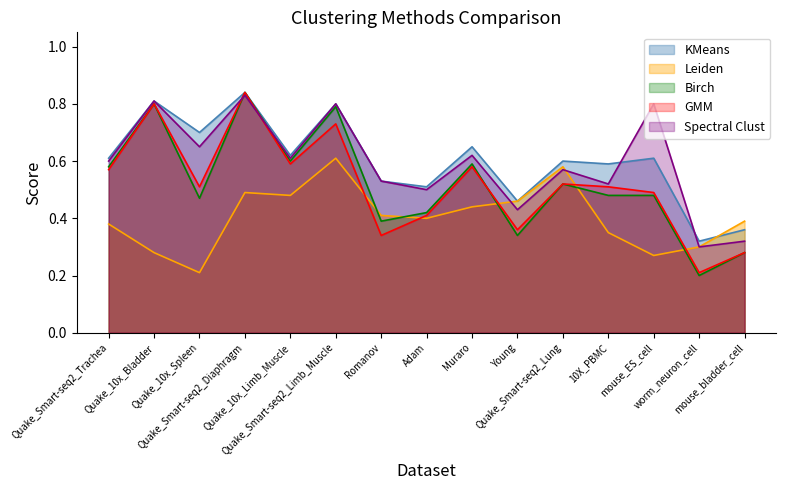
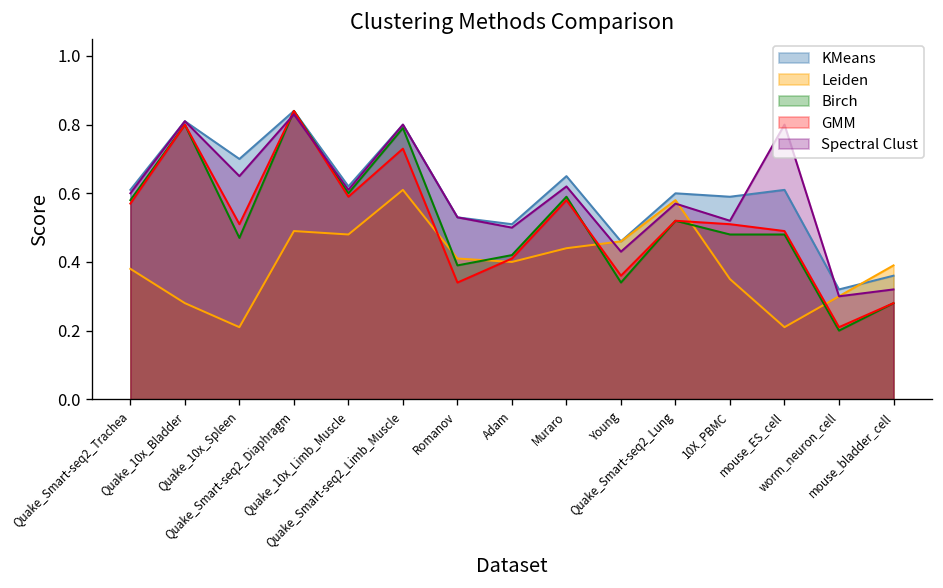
  {
    "KMeans": {
      "Quake_Smart-seq2_Trachea": 0.61,
      "Quake_10x_Spleen": 0.70,
      "Quake_10x_Limb_Muscle": 0.62,
      "Adam": 0.51,
      "Muraro": 0.65,
      "Quake_Smart-seq2_Lung": 0.60,
      "10X_PBMC": 0.59,
      "mouse_ES_cell": 0.61,
      "worm_neuron_cell": 0.32,
      "mouse_bladder_cell": 0.36
    },
    "Leiden": {
      "Quake_Smart-seq2_Trachea": 0.38,
      "Quake_10x_Bladder": 0.28,
      "Quake_10x_Spleen": 0.21,
      "Quake_Smart-seq2_Diaphragm": 0.49,
      "Quake_10x_Limb_Muscle": 0.48,
      "Quake_Smart-seq2_Limb_Muscle": 0.61,
      "Romanov": 0.41,
      "Adam": 0.40,
      "Muraro": 0.44,
      "Quake_Smart-seq2_Lung": 0.58,
      "10X_PBMC": 0.35,
-     "mouse_ES_cell": 0.27,
+     "mouse_ES_cell": 0.21,
      "mouse_bladder_cell": 0.39
    },
    "Birch": {
      "Quake_Smart-seq2_Trachea": 0.58,
      "Quake_10x_Spleen": 0.47,
      "Quake_10x_Limb_Muscle": 0.60,
      "Quake_Smart-seq2_Limb_Muscle": 0.79,
      "Romanov": 0.39,
      "Adam": 0.42,
      "Muraro": 0.59,
      "Young": 0.34,
      "10X_PBMC": 0.48,
      "mouse_ES_cell": 0.48,
      "worm_neuron_cell": 0.20
    },
    "GMM": {
      "Quake_Smart-seq2_Trachea": 0.57,
      "Quake_10x_Spleen": 0.51,
      "Quake_10x_Limb_Muscle": 0.59,
      "Quake_Smart-seq2_Limb_Muscle": 0.73,
      "Romanov": 0.34,
      "Adam": 0.41,
      "Muraro": 0.58,
      "Young": 0.36,
      "10X_PBMC": 0.51,
      "mouse_ES_cell": 0.49,
      "worm_neuron_cell": 0.21
    },
    "Spectral Clust": {
      "Quake_Smart-seq2_Trachea": 0.60,
      "Quake_10x_Spleen": 0.65,
      "Quake_Smart-seq2_Diaphragm": 0.83,
      "Quake_10x_Limb_Muscle": 0.61,
      "Adam": 0.50,
      "Muraro": 0.62,
      "Young": 0.43,
      "Quake_Smart-seq2_Lung": 0.57,
      "10X_PBMC": 0.52,
      "mouse_bladder_cell": 0.32
    }
  }
